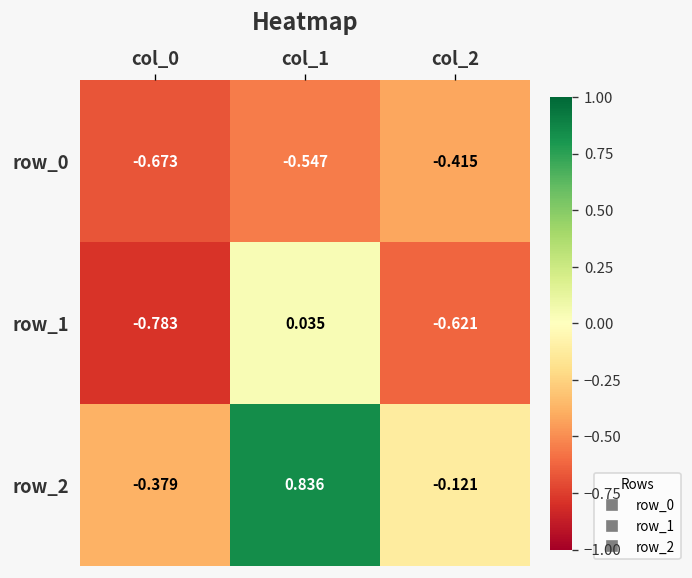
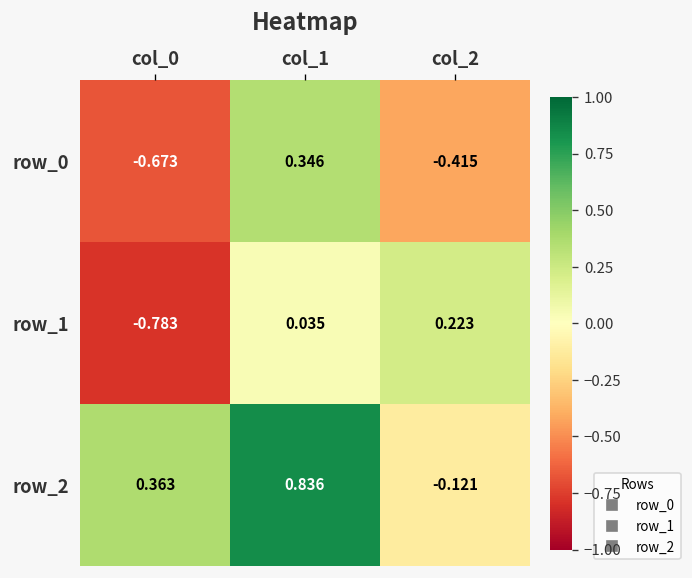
  {
    "row_0": {
      "col_0": -0.673,
-     "col_1": -0.547,
+     "col_1": 0.346,
      "col_2": -0.415
    },
    "row_1": {
      "col_0": -0.783,
      "col_1": 0.035,
-     "col_2": -0.621
+     "col_2": 0.223
    },
    "row_2": {
-     "col_0": -0.379,
+     "col_0": 0.363,
      "col_1": 0.836,
      "col_2": -0.121
    }
  }
